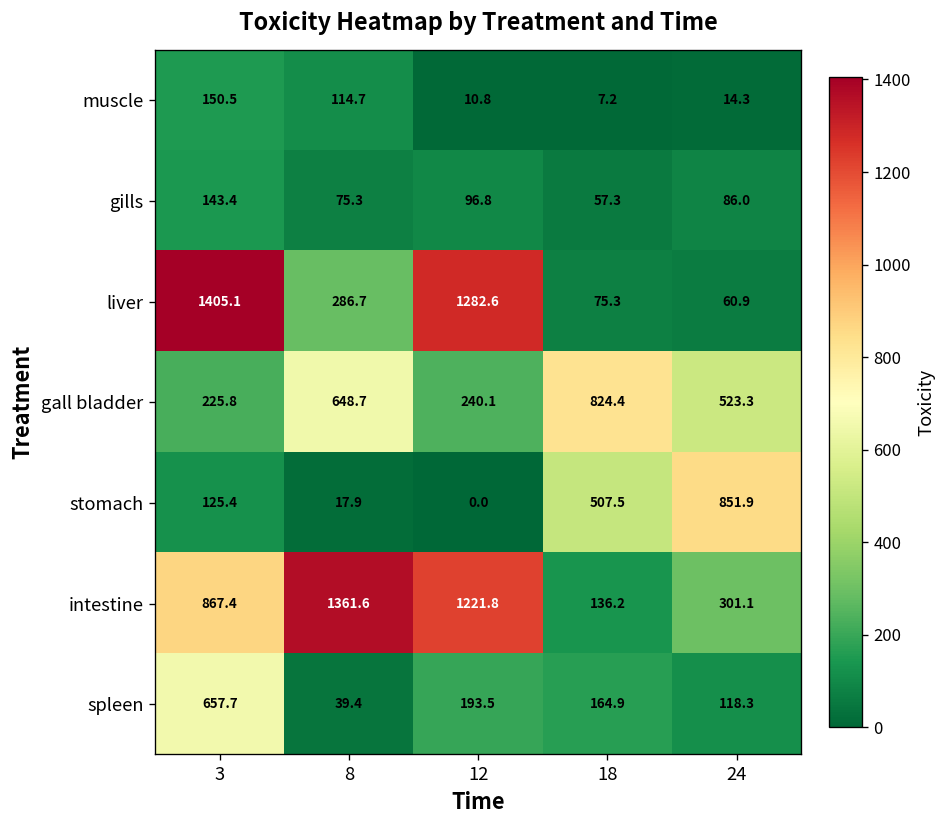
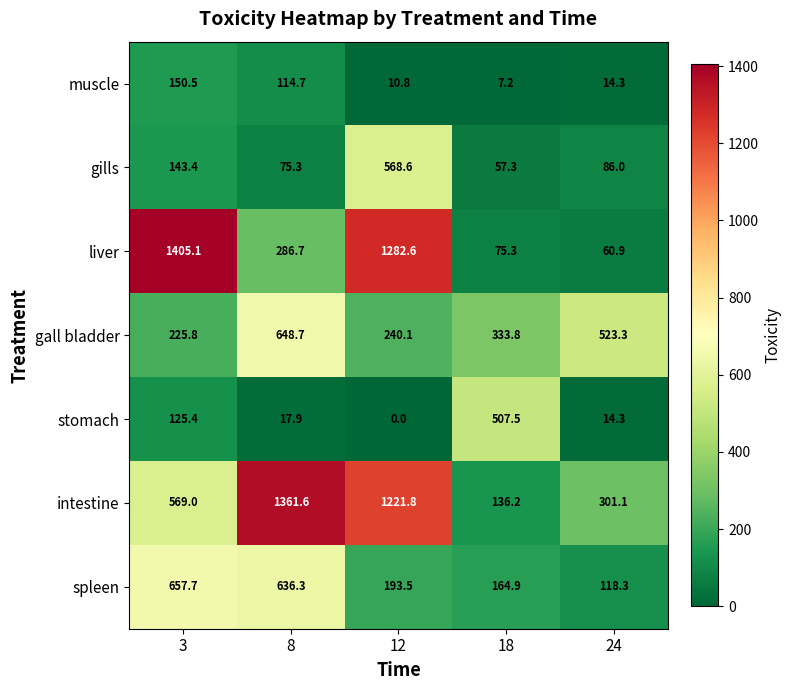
  {
    "muscle": {
      "3": 150.5,
      "8": 114.7,
      "12": 10.8,
      "18": 7.2,
      "24": 14.3
    },
    "gills": {
      "3": 143.4,
      "8": 75.3,
-     "12": 96.8,
+     "12": 568.6,
      "18": 57.3,
      "24": 86.0
    },
    "liver": {
      "3": 1405.1,
      "8": 286.7,
      "12": 1282.6,
      "18": 75.3,
      "24": 60.9
    },
    "gall bladder": {
      "3": 225.8,
      "8": 648.7,
      "12": 240.1,
-     "18": 824.4,
+     "18": 333.8,
      "24": 523.3
    },
    "stomach": {
      "3": 125.4,
      "8": 17.9,
      "12": 0.0,
      "18": 507.5,
-     "24": 851.9
+     "24": 14.3
    },
    "intestine": {
-     "3": 867.4,
+     "3": 569.0,
      "8": 1361.6,
      "12": 1221.8,
      "18": 136.2,
      "24": 301.1
    },
    "spleen": {
      "3": 657.7,
-     "8": 39.4,
+     "8": 636.3,
      "12": 193.5,
      "18": 164.9,
      "24": 118.3
    }
  }
